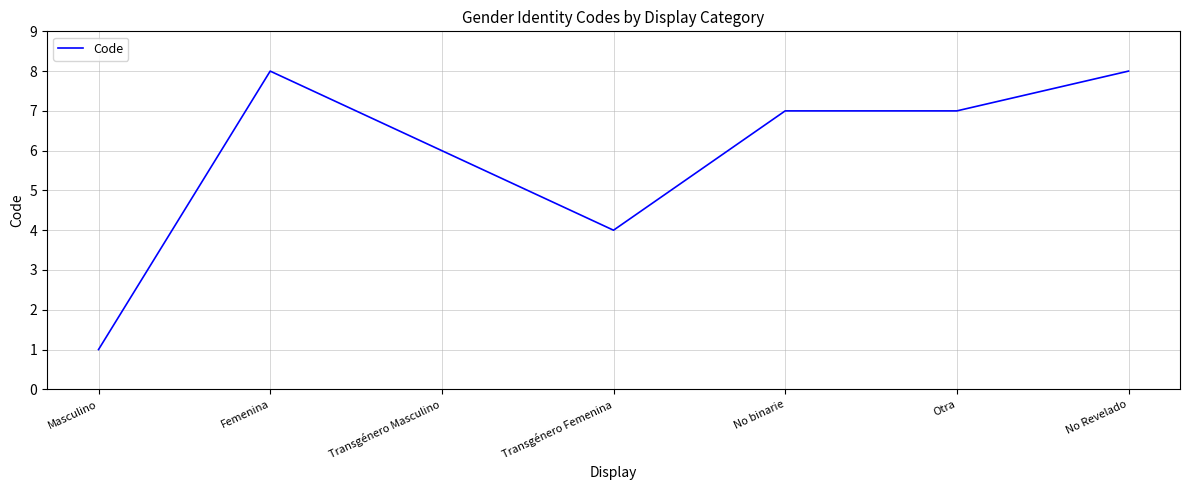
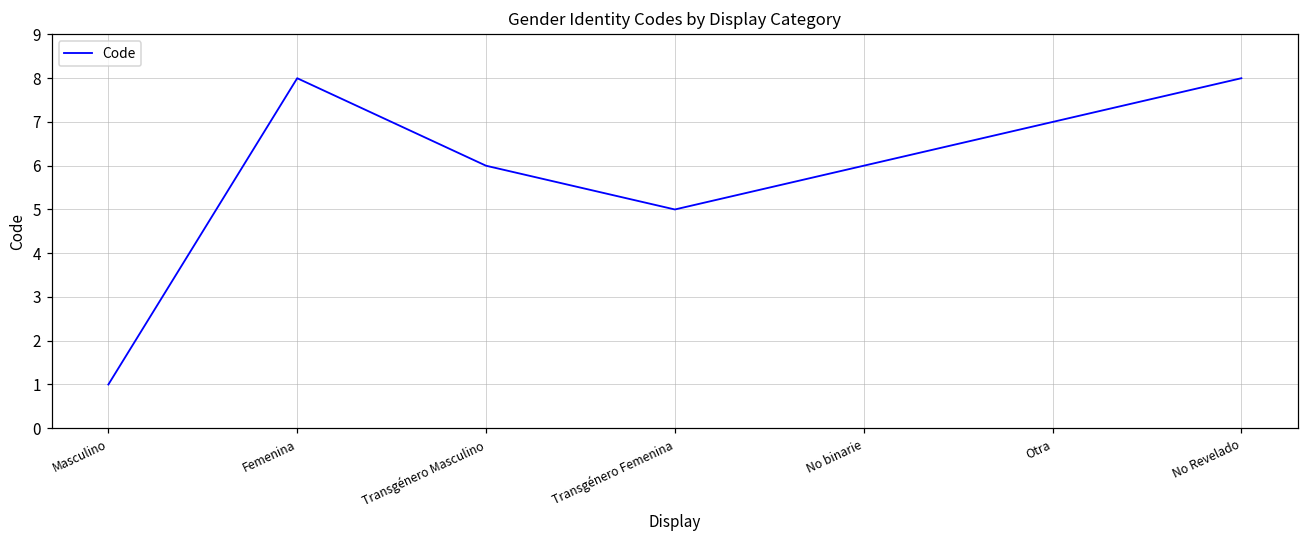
  {
    "Masculino": 1,
    "Femenina": 8,
    "Transgénero Masculino": 6,
-   "Transgénero Femenina": 4,
-   "No binarie": 7,
+   "Transgénero Femenina": 5,
+   "No binarie": 6,
    "Otra": 7,
    "No Revelado": 8
  }
